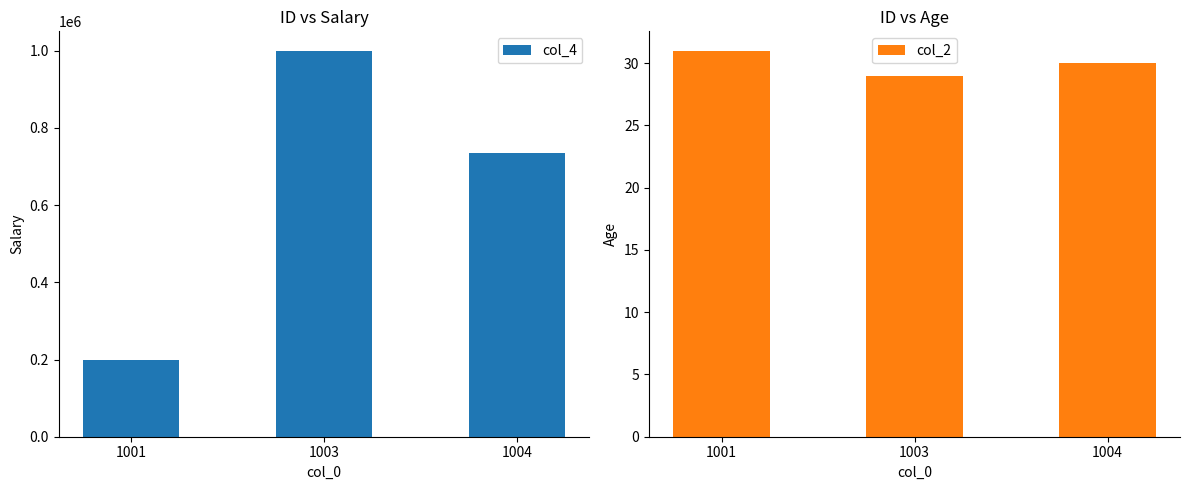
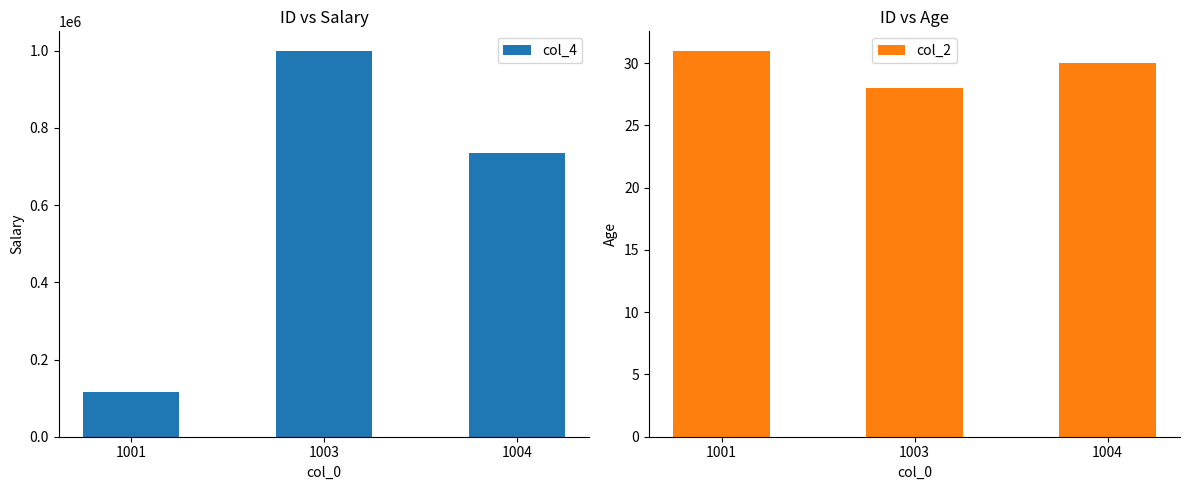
  {
    "ID vs Salary": {
-     "1001": 200000,
+     "1001": 120000,
      "1003": 1000000,
      "1004": 740000
    },
    "ID vs Age": {
      "1001": 31,
-     "1003": 29,
+     "1003": 28,
      "1004": 30
    }
  }
